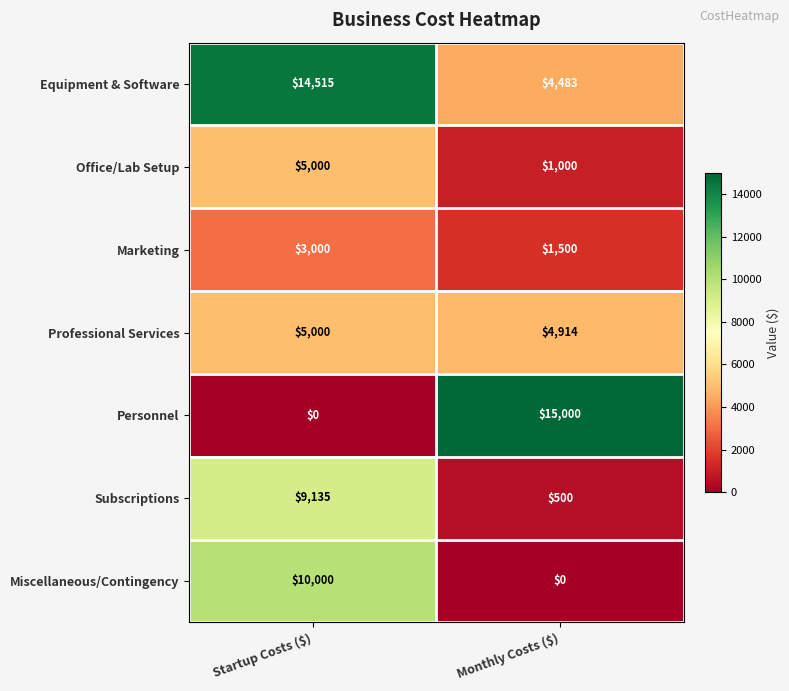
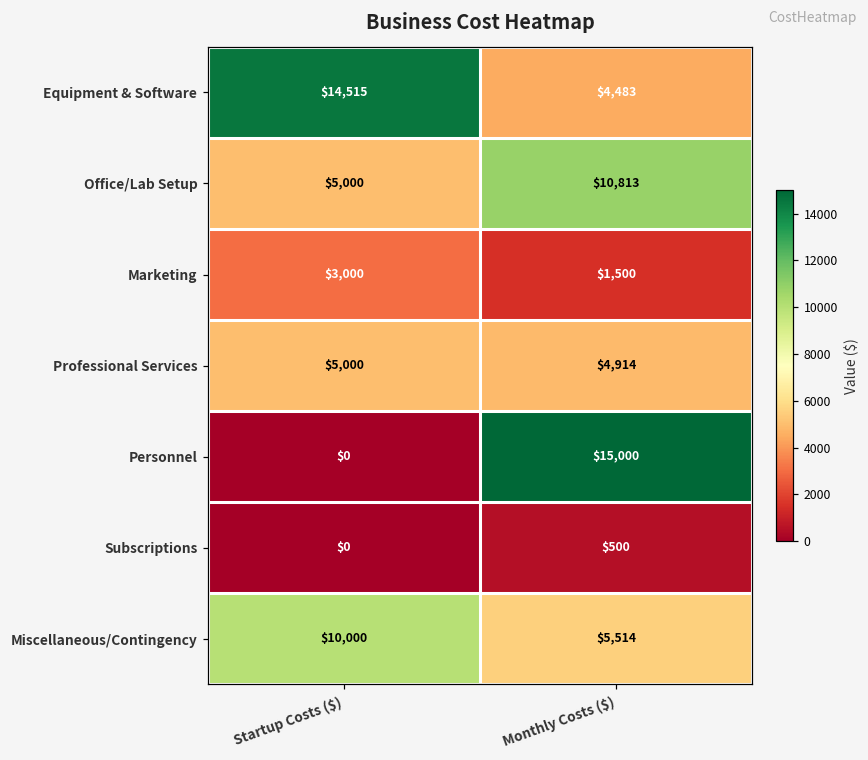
  {
    "Equipment & Software": {
      "Startup Costs ($)": "$14,515",
      "Monthly Costs ($)": "$4,483"
    },
    "Office/Lab Setup": {
      "Startup Costs ($)": "$5,000",
-     "Monthly Costs ($)": "$1,000"
+     "Monthly Costs ($)": "$10,813"
    },
    "Marketing": {
      "Startup Costs ($)": "$3,000",
      "Monthly Costs ($)": "$1,500"
    },
    "Professional Services": {
      "Startup Costs ($)": "$5,000",
      "Monthly Costs ($)": "$4,914"
    },
    "Personnel": {
      "Startup Costs ($)": "$0",
      "Monthly Costs ($)": "$15,000"
    },
    "Subscriptions": {
-     "Startup Costs ($)": "$9,135",
+     "Startup Costs ($)": "$0",
      "Monthly Costs ($)": "$500"
    },
    "Miscellaneous/Contingency": {
      "Startup Costs ($)": "$10,000",
-     "Monthly Costs ($)": "$0"
+     "Monthly Costs ($)": "$5,514"
    }
  }
